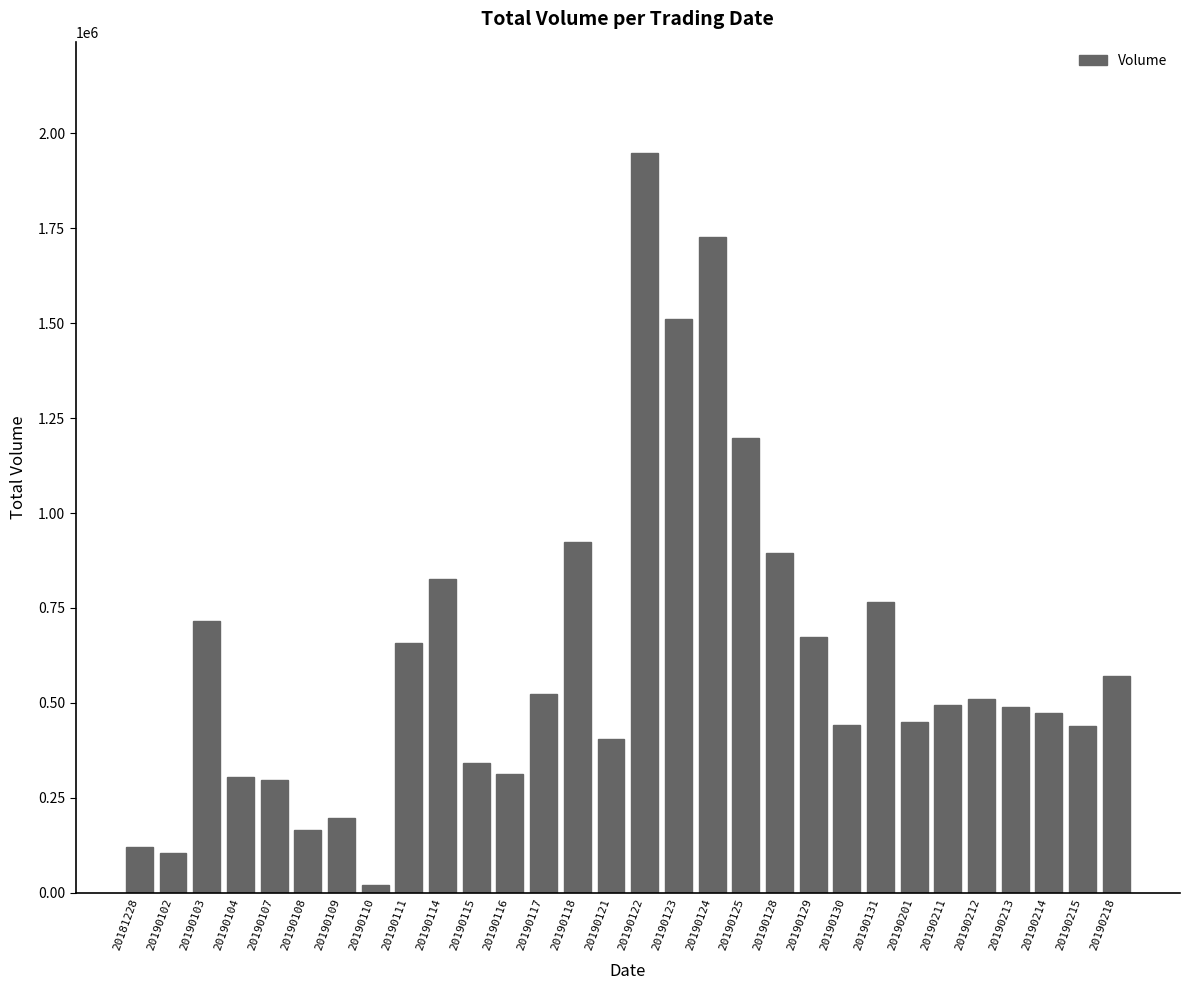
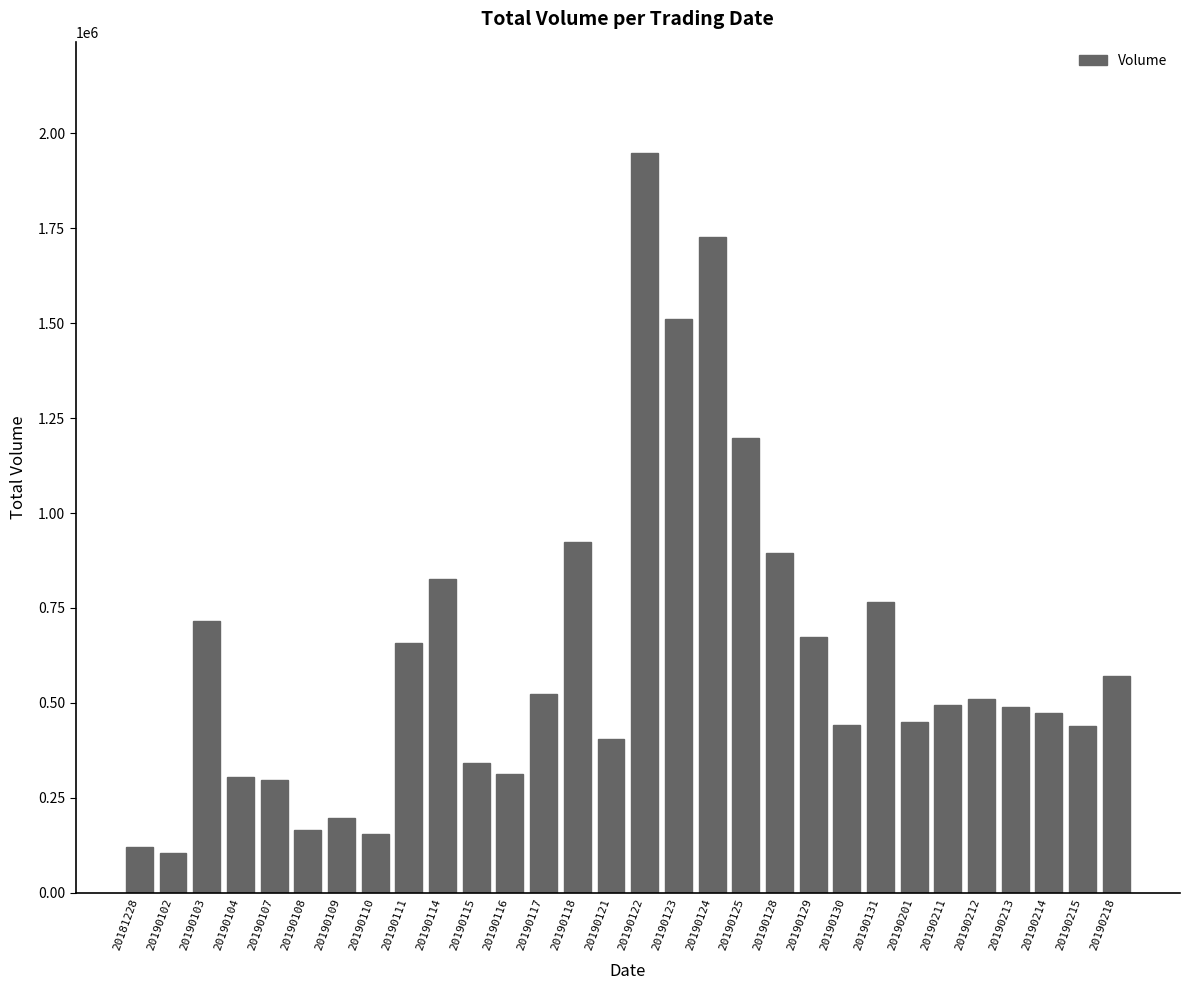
  {
    "20181228": 120000,
    "20190102": 100000,
    "20190103": 720000,
    "20190104": 300000,
    "20190107": 300000,
    "20190108": 170000,
    "20190109": 200000,
-   "20190110": 20000,
+   "20190110": 150000,
    "20190111": 660000,
    "20190114": 830000,
    "20190115": 340000,
    "20190116": 310000,
    "20190117": 520000,
    "20190118": 920000,
    "20190121": 400000,
    "20190122": 1950000,
    "20190123": 1510000,
    "20190124": 1730000,
    "20190125": 1200000,
    "20190128": 900000,
    "20190129": 670000,
    "20190130": 440000,
    "20190131": 770000,
    "20190201": 450000,
    "20190211": 500000,
    "20190212": 510000,
    "20190213": 490000,
    "20190214": 470000,
    "20190215": 440000,
    "20190218": 570000
  }
